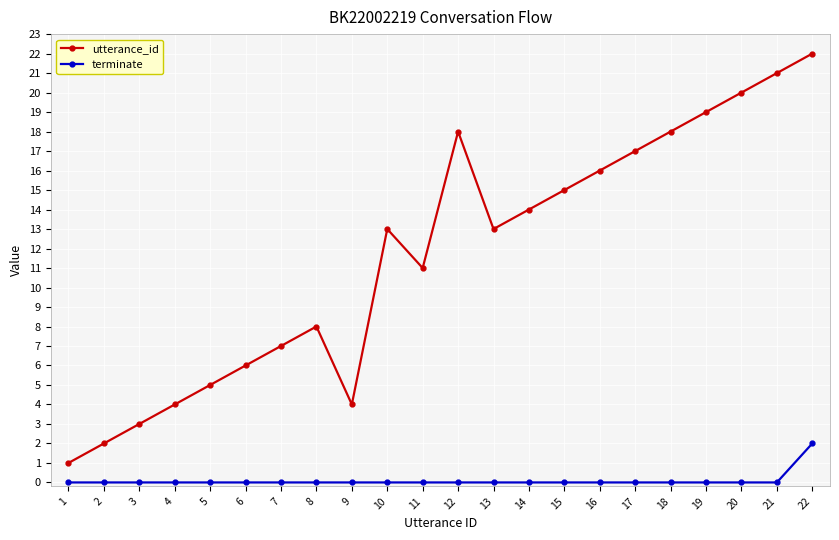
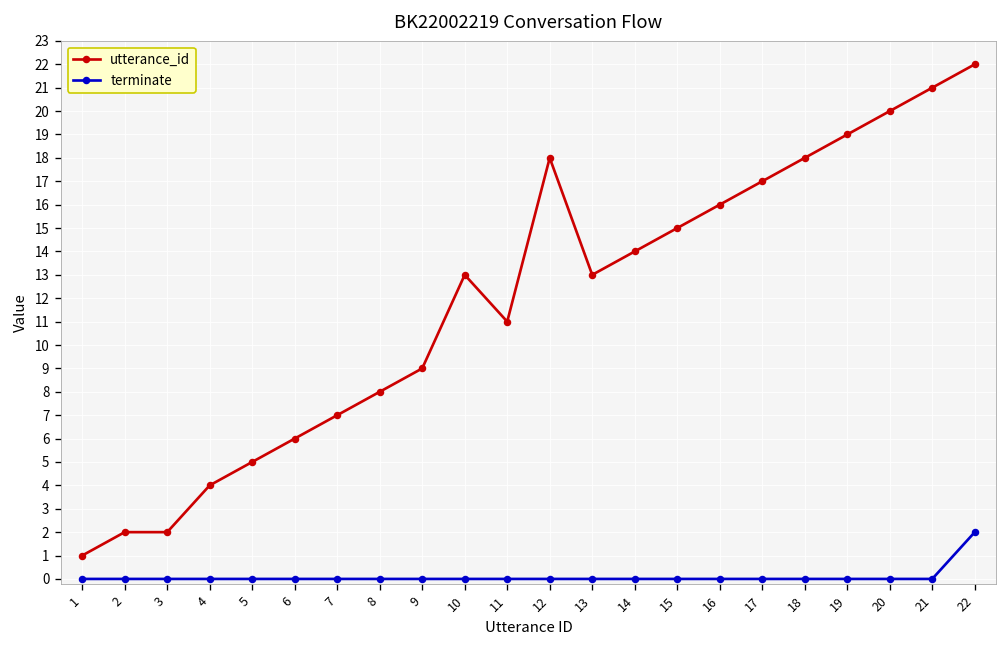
  {
    "utterance_id": {
      "1": 1,
      "2": 2,
-     "3": 3,
+     "3": 2,
      "4": 4,
      "5": 5,
      "6": 6,
      "7": 7,
      "8": 8,
-     "9": 4,
+     "9": 9,
      "10": 13,
      "11": 11,
      "12": 18,
      "13": 13,
      "14": 14,
      "15": 15,
      "16": 16,
      "17": 17,
      "18": 18,
      "19": 19,
      "20": 20,
      "21": 21,
      "22": 22
    },
    "terminate": {
      "1": 0,
      "2": 0,
      "3": 0,
      "4": 0,
      "5": 0,
      "6": 0,
      "7": 0,
      "8": 0,
      "9": 0,
      "10": 0,
      "11": 0,
      "12": 0,
      "13": 0,
      "14": 0,
      "15": 0,
      "16": 0,
      "17": 0,
      "18": 0,
      "19": 0,
      "20": 0,
      "21": 0,
      "22": 2
    }
  }
